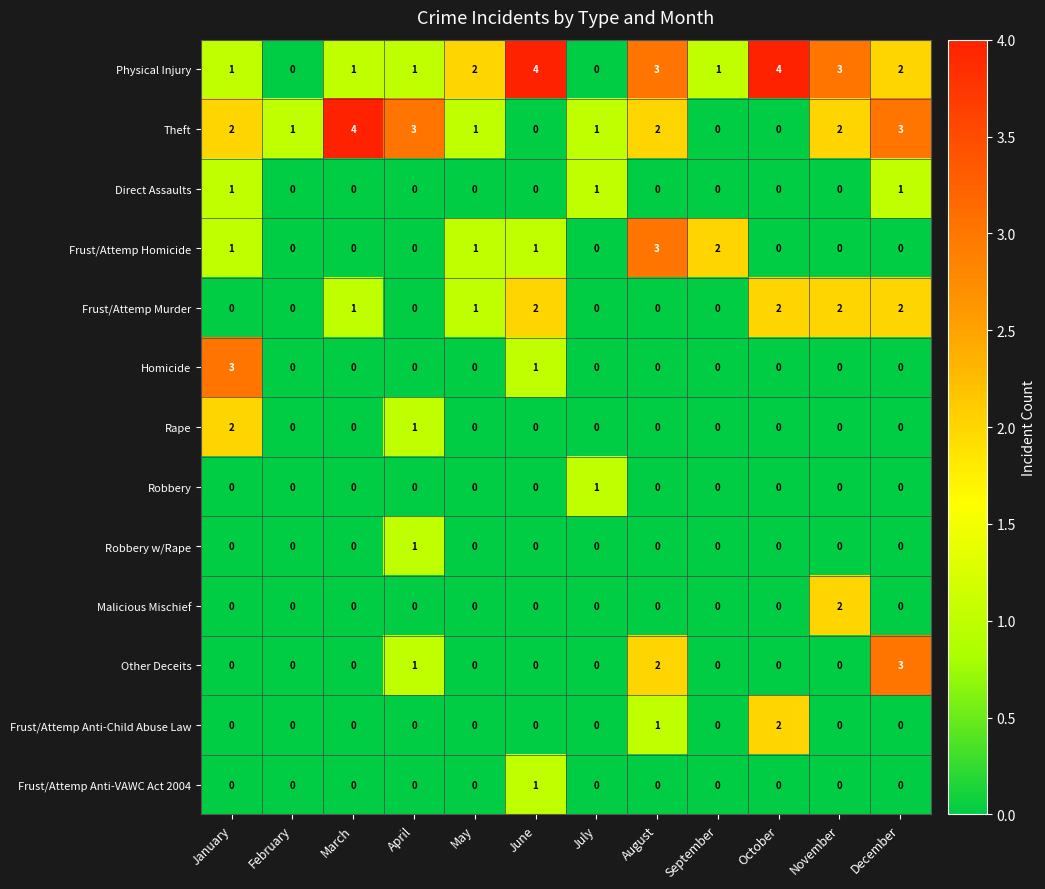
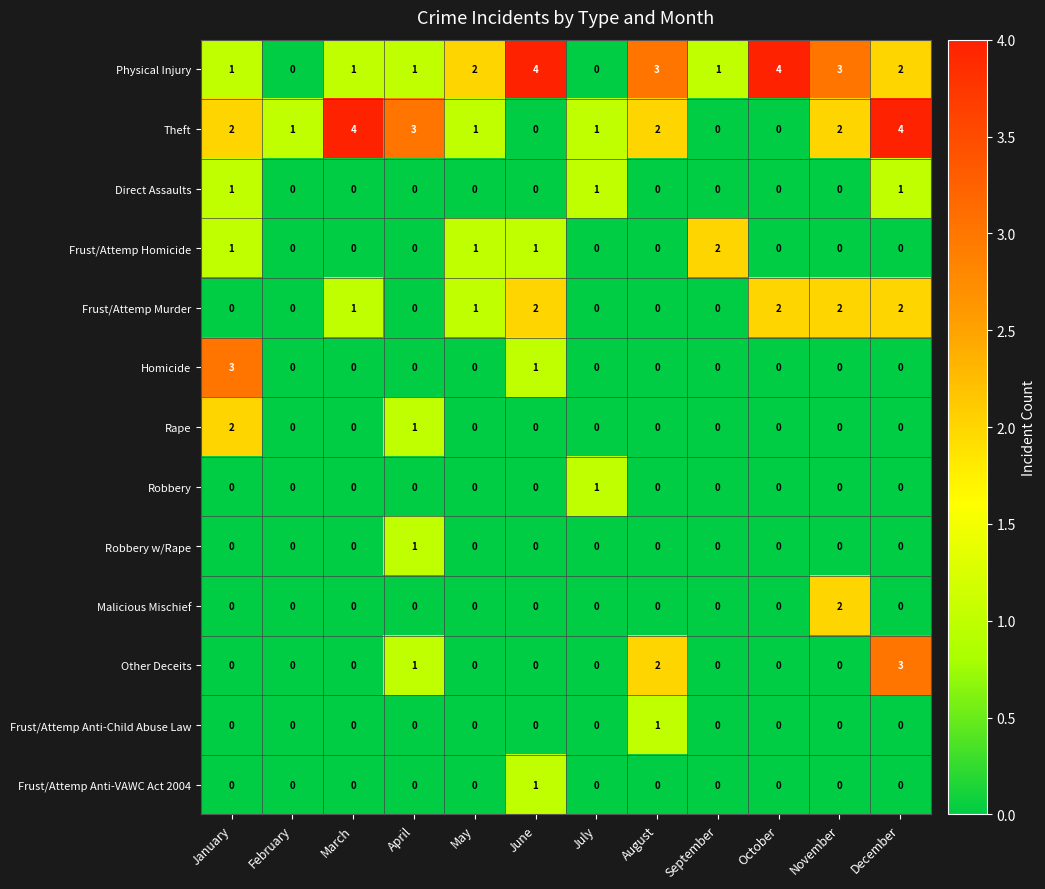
  {
    "Physical Injury": {
      "January": 1,
      "February": 0,
      "March": 1,
      "April": 1,
      "May": 2,
      "June": 4,
      "July": 0,
      "August": 3,
      "September": 1,
      "October": 4,
      "November": 3,
      "December": 2
    },
    "Theft": {
      "January": 2,
      "February": 1,
      "March": 4,
      "April": 3,
      "May": 1,
      "June": 0,
      "July": 1,
      "August": 2,
      "September": 0,
      "October": 0,
      "November": 2,
-     "December": 3
+     "December": 4
    },
    "Direct Assaults": {
      "January": 1,
      "February": 0,
      "March": 0,
      "April": 0,
      "May": 0,
      "June": 0,
      "July": 1,
      "August": 0,
      "September": 0,
      "October": 0,
      "November": 0,
      "December": 1
    },
    "Frust/Attemp Homicide": {
      "January": 1,
      "February": 0,
      "March": 0,
      "April": 0,
      "May": 1,
      "June": 1,
      "July": 0,
-     "August": 3,
+     "August": 0,
      "September": 2,
      "October": 0,
      "November": 0,
      "December": 0
    },
    "Frust/Attemp Murder": {
      "January": 0,
      "February": 0,
      "March": 1,
      "April": 0,
      "May": 1,
      "June": 2,
      "July": 0,
      "August": 0,
      "September": 0,
      "October": 2,
      "November": 2,
      "December": 2
    },
    "Homicide": {
      "January": 3,
      "February": 0,
      "March": 0,
      "April": 0,
      "May": 0,
      "June": 1,
      "July": 0,
      "August": 0,
      "September": 0,
      "October": 0,
      "November": 0,
      "December": 0
    },
    "Rape": {
      "January": 2,
      "February": 0,
      "March": 0,
      "April": 1,
      "May": 0,
      "June": 0,
      "July": 0,
      "August": 0,
      "September": 0,
      "October": 0,
      "November": 0,
      "December": 0
    },
    "Robbery": {
      "January": 0,
      "February": 0,
      "March": 0,
      "April": 0,
      "May": 0,
      "June": 0,
      "July": 1,
      "August": 0,
      "September": 0,
      "October": 0,
      "November": 0,
      "December": 0
    },
    "Robbery w/Rape": {
      "January": 0,
      "February": 0,
      "March": 0,
      "April": 1,
      "May": 0,
      "June": 0,
      "July": 0,
      "August": 0,
      "September": 0,
      "October": 0,
      "November": 0,
      "December": 0
    },
    "Malicious Mischief": {
      "January": 0,
      "February": 0,
      "March": 0,
      "April": 0,
      "May": 0,
      "June": 0,
      "July": 0,
      "August": 0,
      "September": 0,
      "October": 0,
      "November": 2,
      "December": 0
    },
    "Other Deceits": {
      "January": 0,
      "February": 0,
      "March": 0,
      "April": 1,
      "May": 0,
      "June": 0,
      "July": 0,
      "August": 2,
      "September": 0,
      "October": 0,
      "November": 0,
      "December": 3
    },
    "Frust/Attemp Anti-Child Abuse Law": {
      "January": 0,
      "February": 0,
      "March": 0,
      "April": 0,
      "May": 0,
      "June": 0,
      "July": 0,
      "August": 1,
      "September": 0,
-     "October": 2,
+     "October": 0,
      "November": 0,
      "December": 0
    },
    "Frust/Attemp Anti-VAWC Act 2004": {
      "January": 0,
      "February": 0,
      "March": 0,
      "April": 0,
      "May": 0,
      "June": 1,
      "July": 0,
      "August": 0,
      "September": 0,
      "October": 0,
      "November": 0,
      "December": 0
    }
  }
